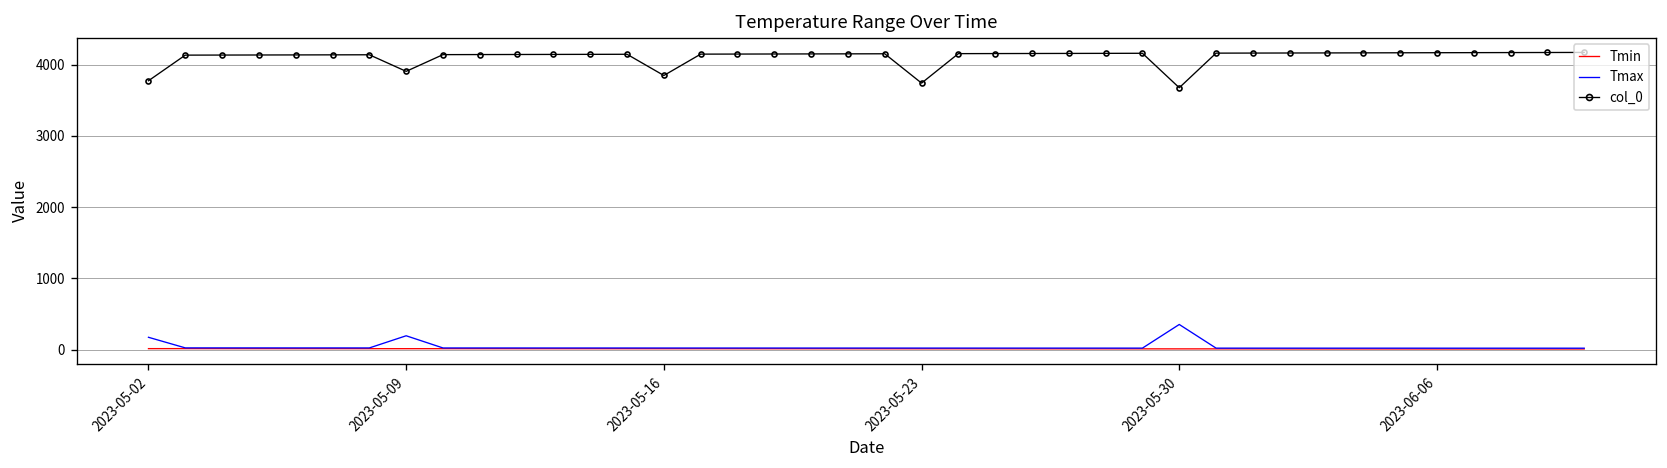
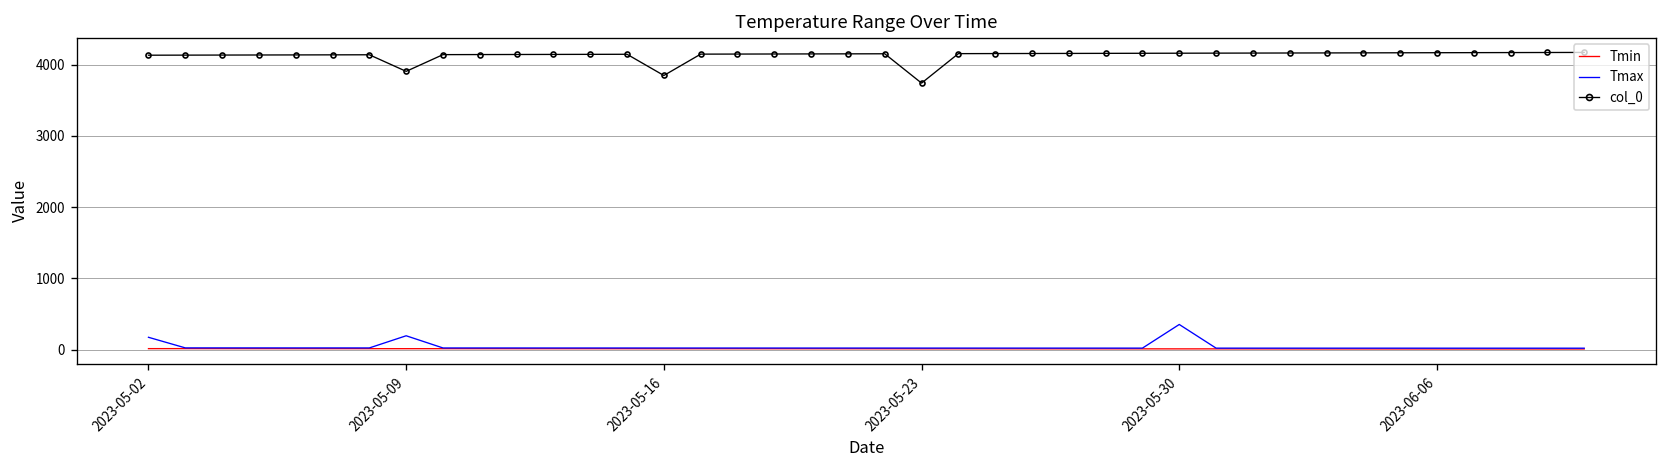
  {
    "Tmin": {
      "2023-05-02": 0,
      "2023-05-09": 0,
      "2023-05-30": 0
    },
    "Tmax": {
      "2023-05-02": 200,
      "2023-05-09": 200,
      "2023-05-30": 400
    },
    "col_0": {
-     "2023-05-02": 3800,
+     "2023-05-02": 4100,
      "2023-05-09": 3900,
      "2023-05-16": 3900,
      "2023-05-23": 3700,
-     "2023-05-30": 3700,
+     "2023-05-30": 4200,
      "2023-06-06": 4200
    }
  }
